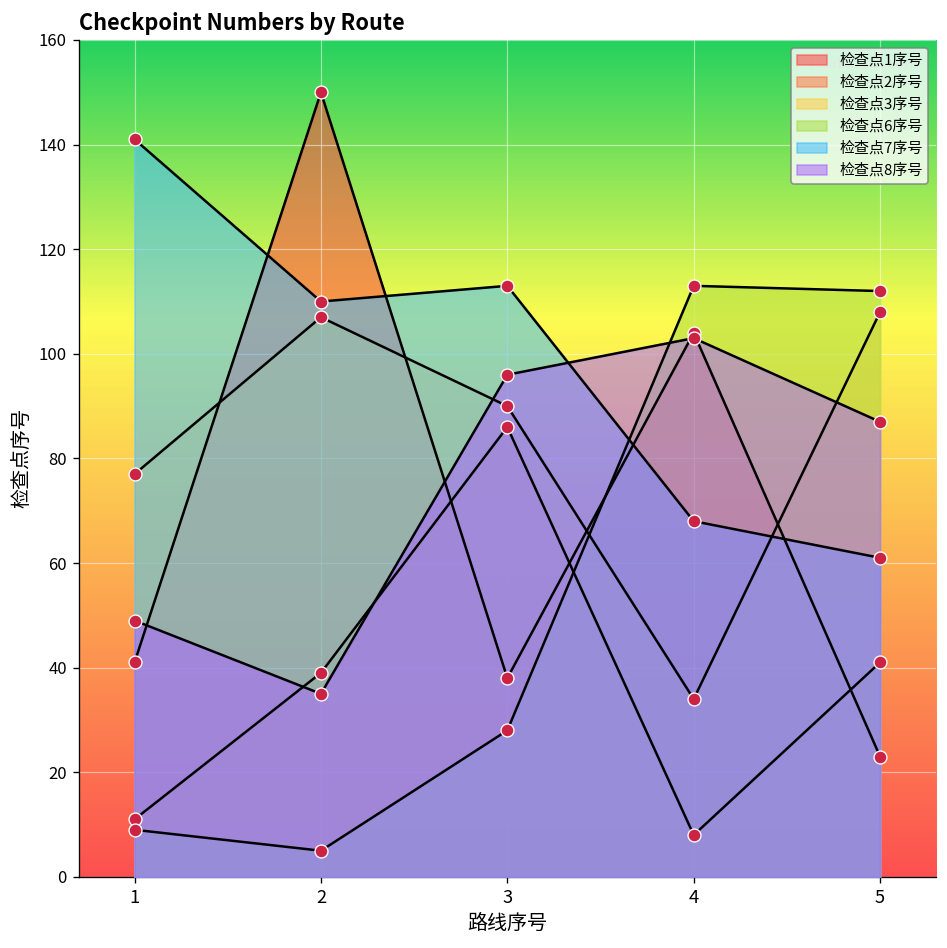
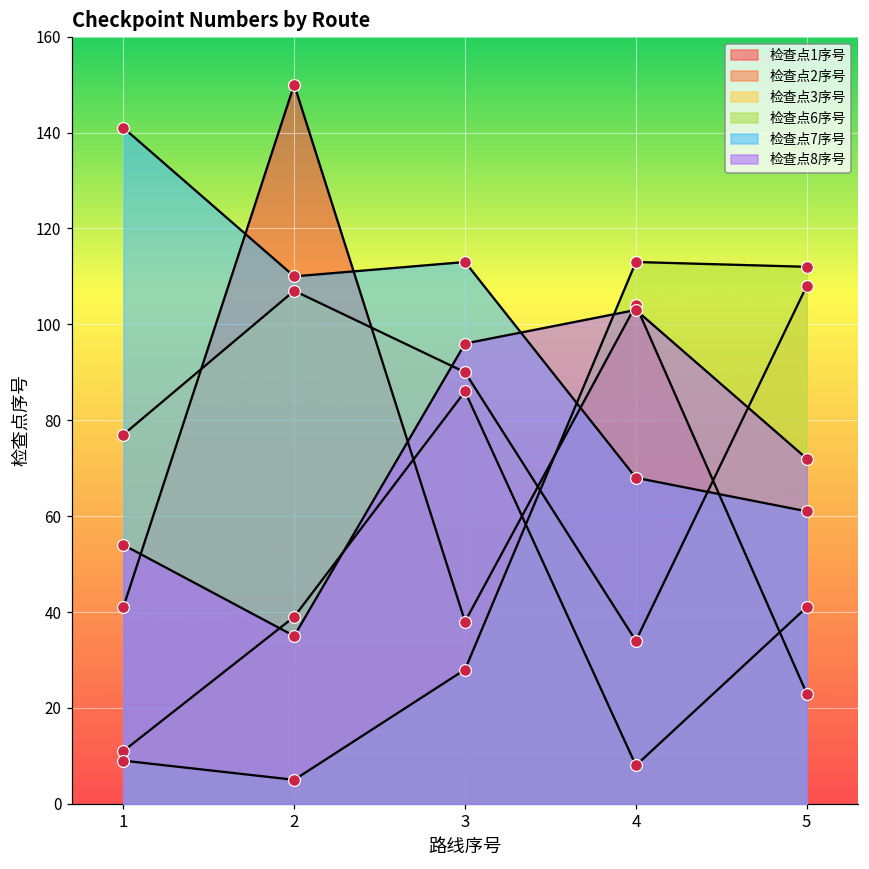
  {
    "检查点3序号": {
      "1": 77,
      "2": 107,
      "3": 90,
      "4": 34,
      "5": 108
    },
    "检查点6序号": {
      "1": 9,
      "2": 5,
      "3": 28,
      "4": 113,
      "5": 112
    },
    "检查点7序号": {
      "1": 141,
      "2": 110,
      "3": 113,
      "4": 68,
      "5": 61
    },
    "检查点8序号": {
-     "1": 49,
+     "1": 54,
      "2": 35,
      "3": 96,
      "4": 103,
-     "5": 87
+     "5": 72
    }
  }
